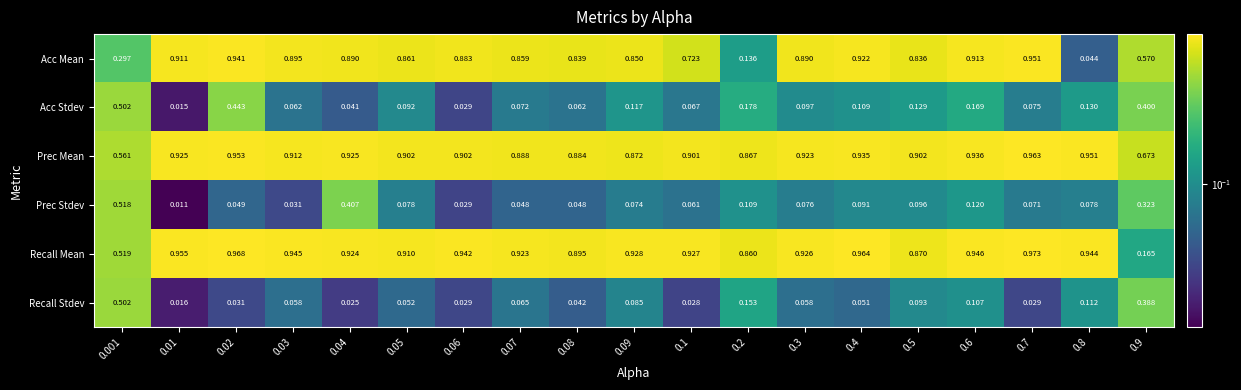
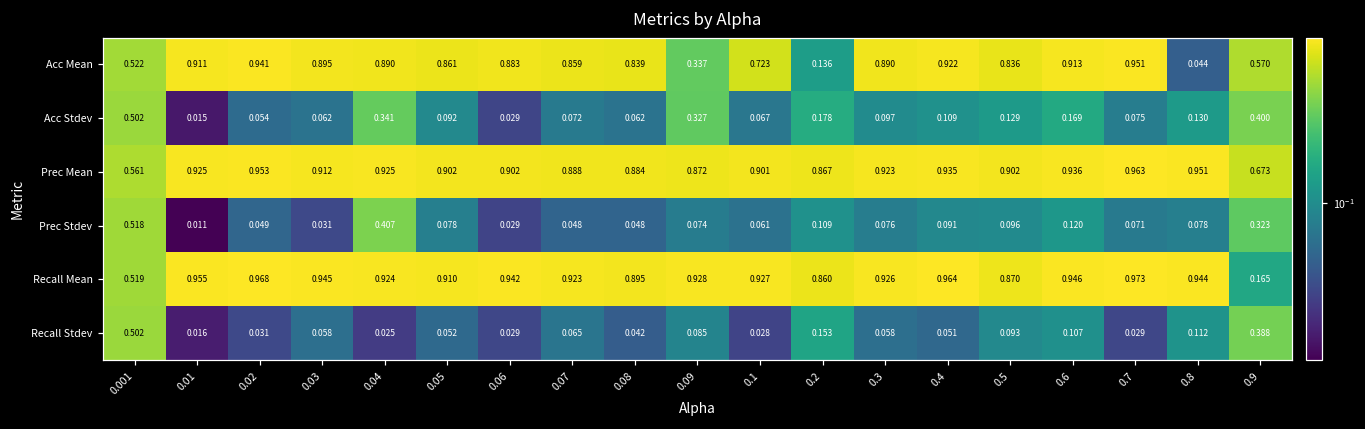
  {
    "Acc Mean": {
-     "0.001": 0.297,
+     "0.001": 0.522,
      "0.01": 0.911,
      "0.02": 0.941,
      "0.03": 0.895,
      "0.04": 0.890,
      "0.05": 0.861,
      "0.06": 0.883,
      "0.07": 0.859,
      "0.08": 0.839,
-     "0.09": 0.850,
+     "0.09": 0.337,
      "0.1": 0.723,
      "0.2": 0.136,
      "0.3": 0.890,
      "0.4": 0.922,
      "0.5": 0.836,
      "0.6": 0.913,
      "0.7": 0.951,
      "0.8": 0.044,
      "0.9": 0.570
    },
    "Acc Stdev": {
      "0.001": 0.502,
      "0.01": 0.015,
-     "0.02": 0.443,
+     "0.02": 0.054,
      "0.03": 0.062,
-     "0.04": 0.041,
+     "0.04": 0.341,
      "0.05": 0.092,
      "0.06": 0.029,
      "0.07": 0.072,
      "0.08": 0.062,
-     "0.09": 0.117,
+     "0.09": 0.327,
      "0.1": 0.067,
      "0.2": 0.178,
      "0.3": 0.097,
      "0.4": 0.109,
      "0.5": 0.129,
      "0.6": 0.169,
      "0.7": 0.075,
      "0.8": 0.130,
      "0.9": 0.400
    },
    "Prec Mean": {
      "0.001": 0.561,
      "0.01": 0.925,
      "0.02": 0.953,
      "0.03": 0.912,
      "0.04": 0.925,
      "0.05": 0.902,
      "0.06": 0.902,
      "0.07": 0.888,
      "0.08": 0.884,
      "0.09": 0.872,
      "0.1": 0.901,
      "0.2": 0.867,
      "0.3": 0.923,
      "0.4": 0.935,
      "0.5": 0.902,
      "0.6": 0.936,
      "0.7": 0.963,
      "0.8": 0.951,
      "0.9": 0.673
    },
    "Prec Stdev": {
      "0.001": 0.518,
      "0.01": 0.011,
      "0.02": 0.049,
      "0.03": 0.031,
      "0.04": 0.407,
      "0.05": 0.078,
      "0.06": 0.029,
      "0.07": 0.048,
      "0.08": 0.048,
      "0.09": 0.074,
      "0.1": 0.061,
      "0.2": 0.109,
      "0.3": 0.076,
      "0.4": 0.091,
      "0.5": 0.096,
      "0.6": 0.120,
      "0.7": 0.071,
      "0.8": 0.078,
      "0.9": 0.323
    },
    "Recall Mean": {
      "0.001": 0.519,
      "0.01": 0.955,
      "0.02": 0.968,
      "0.03": 0.945,
      "0.04": 0.924,
      "0.05": 0.910,
      "0.06": 0.942,
      "0.07": 0.923,
      "0.08": 0.895,
      "0.09": 0.928,
      "0.1": 0.927,
      "0.2": 0.860,
      "0.3": 0.926,
      "0.4": 0.964,
      "0.5": 0.870,
      "0.6": 0.946,
      "0.7": 0.973,
      "0.8": 0.944,
      "0.9": 0.165
    },
    "Recall Stdev": {
      "0.001": 0.502,
      "0.01": 0.016,
      "0.02": 0.031,
      "0.03": 0.058,
      "0.04": 0.025,
      "0.05": 0.052,
      "0.06": 0.029,
      "0.07": 0.065,
      "0.08": 0.042,
      "0.09": 0.085,
      "0.1": 0.028,
      "0.2": 0.153,
      "0.3": 0.058,
      "0.4": 0.051,
      "0.5": 0.093,
      "0.6": 0.107,
      "0.7": 0.029,
      "0.8": 0.112,
      "0.9": 0.388
    }
  }
